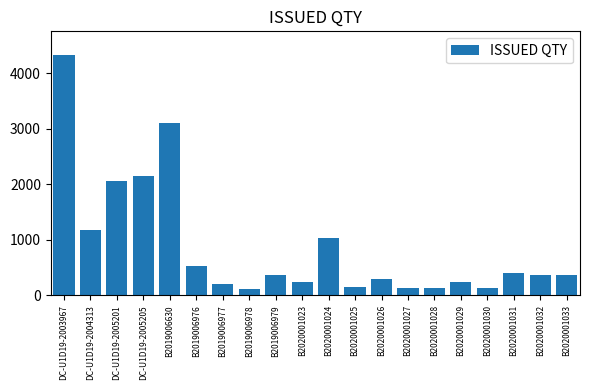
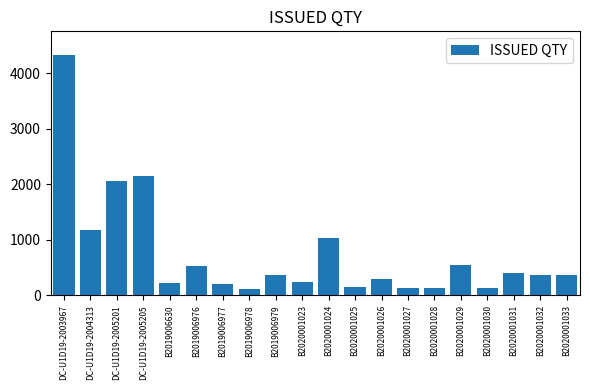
  {
    "DC-U1D19-2003967": 4300,
    "DC-U1D19-2004313": 1200,
    "DC-U1D19-2005201": 2100,
    "DC-U1D19-2005205": 2200,
-   "B2019006630": 3100,
+   "B2019006630": 200,
    "B2019006976": 500,
    "B2019006977": 200,
    "B2019006978": 100,
    "B2019006979": 400,
    "B2020001023": 200,
    "B2020001024": 1000,
    "B2020001025": 100,
    "B2020001026": 300,
    "B2020001027": 100,
    "B2020001028": 100,
-   "B2020001029": 200,
+   "B2020001029": 500,
    "B2020001030": 100,
    "B2020001031": 400,
    "B2020001032": 400,
    "B2020001033": 400
  }
